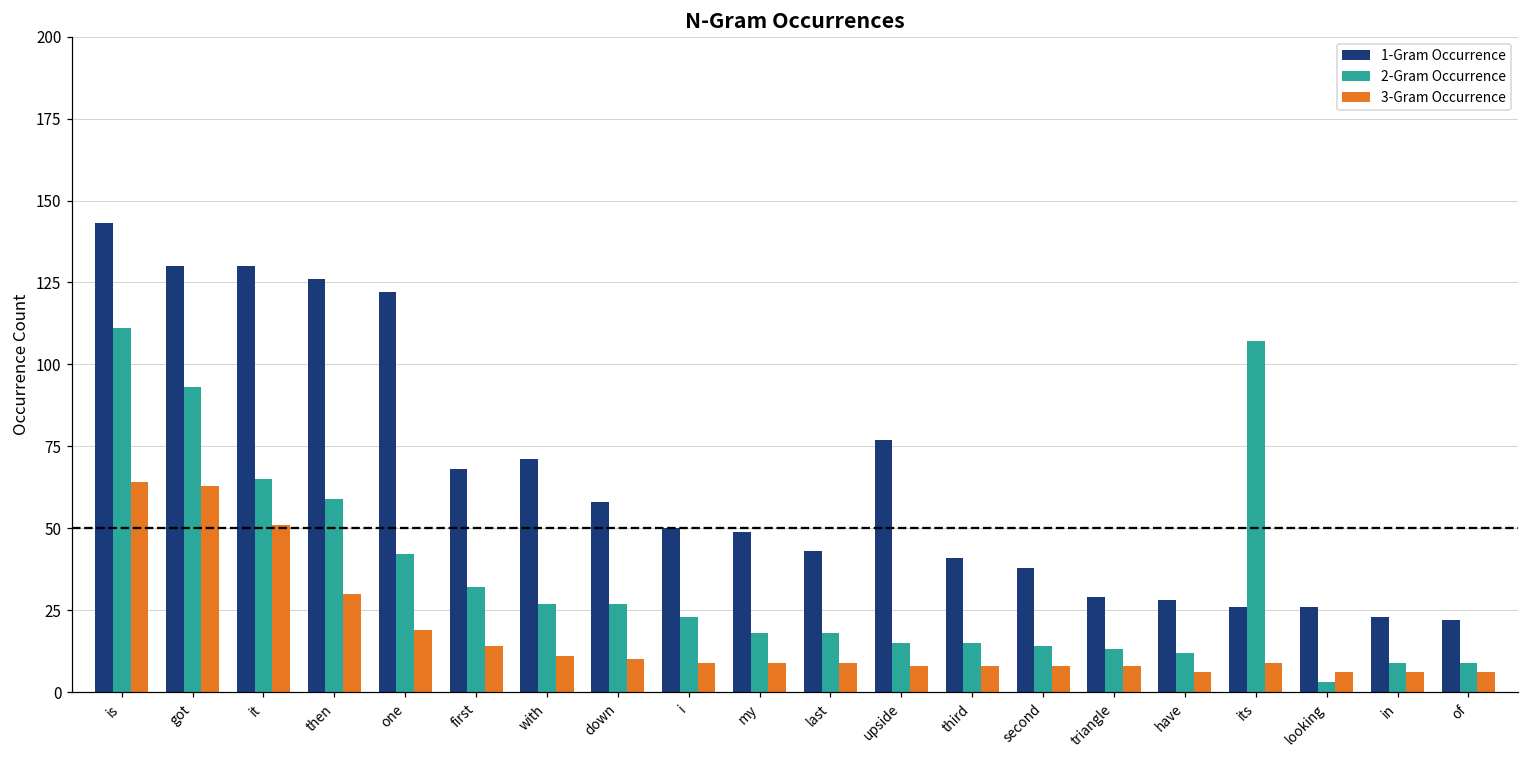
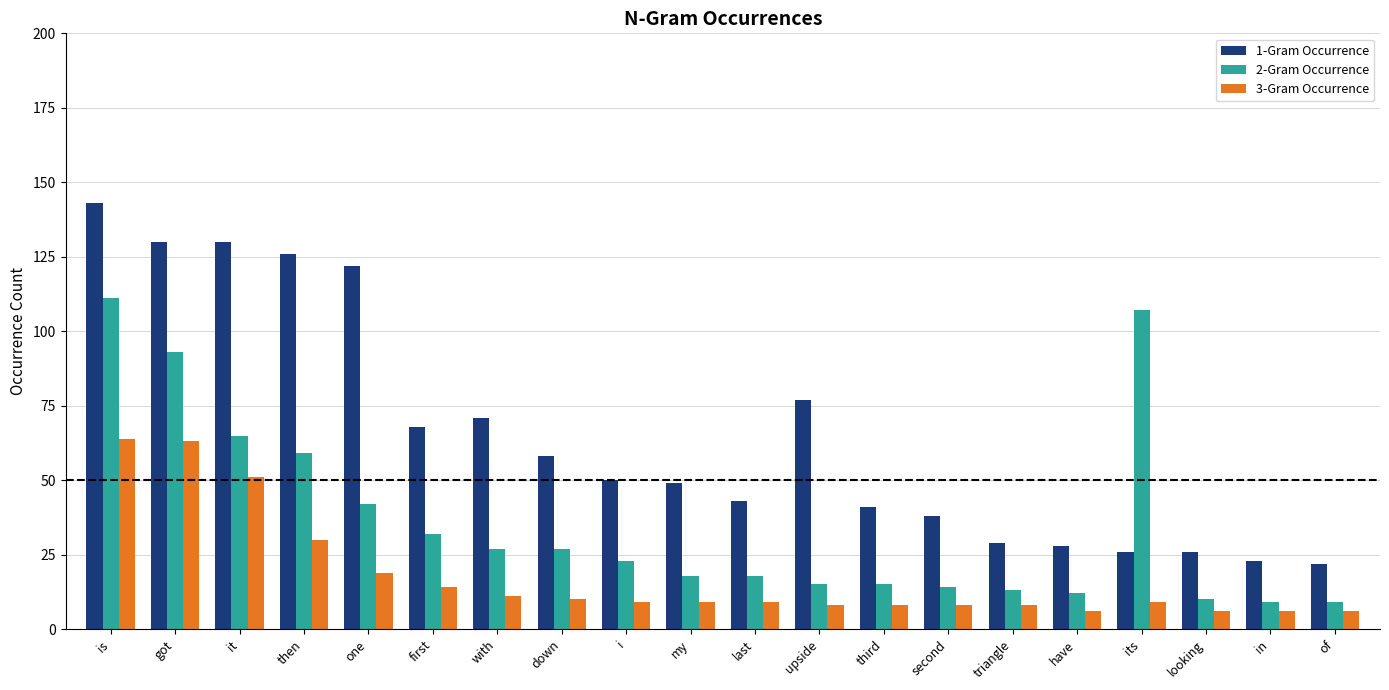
  {
    "1-Gram Occurrence": {
      "is": 143,
      "got": 130,
      "it": 130,
      "then": 126,
      "one": 122,
      "first": 68,
      "with": 71,
      "down": 58,
      "i": 50,
      "my": 49,
      "last": 43,
      "upside": 77,
      "third": 41,
      "second": 38,
      "triangle": 29,
      "have": 28,
      "its": 26,
      "looking": 26,
      "in": 23,
      "of": 22
    },
    "2-Gram Occurrence": {
      "is": 111,
      "got": 93,
      "it": 65,
      "then": 59,
      "one": 42,
      "first": 32,
      "with": 27,
      "down": 27,
      "i": 23,
      "my": 18,
      "last": 18,
      "upside": 15,
      "third": 15,
      "second": 14,
      "triangle": 13,
      "have": 12,
      "its": 107,
-     "looking": 3,
+     "looking": 10,
      "in": 9,
      "of": 9
    },
    "3-Gram Occurrence": {
      "is": 64,
      "got": 63,
      "it": 51,
      "then": 30,
      "one": 19,
      "first": 14,
      "with": 11,
      "down": 10,
      "i": 9,
      "my": 9,
      "last": 9,
      "upside": 8,
      "third": 8,
      "second": 8,
      "triangle": 8,
      "have": 6,
      "its": 9,
      "looking": 6,
      "in": 6,
      "of": 6
    }
  }
